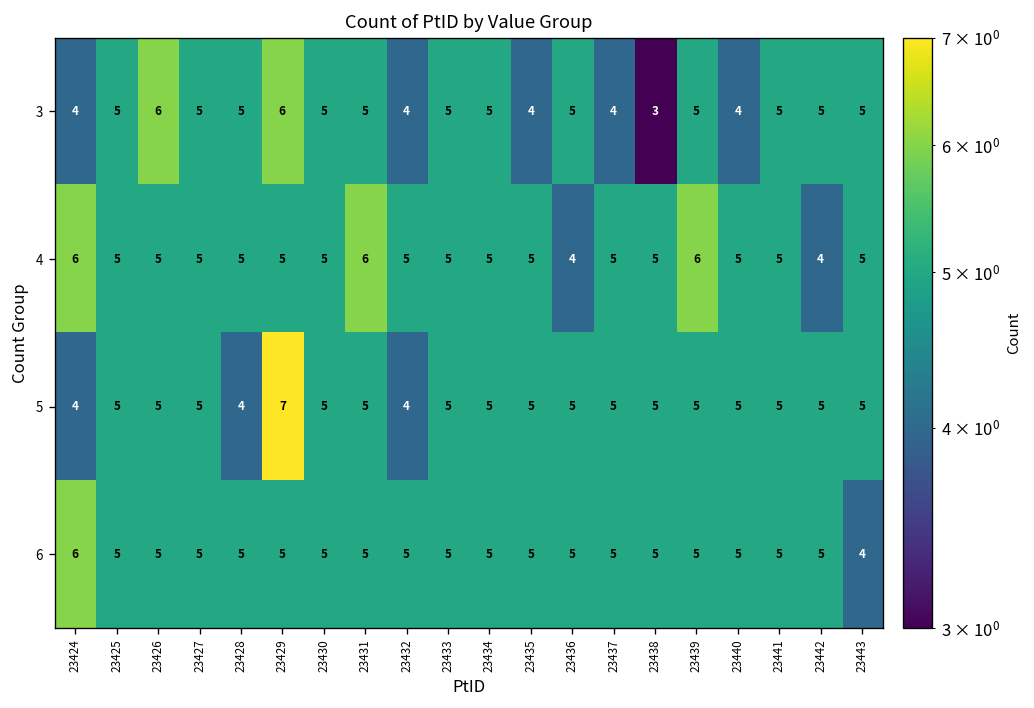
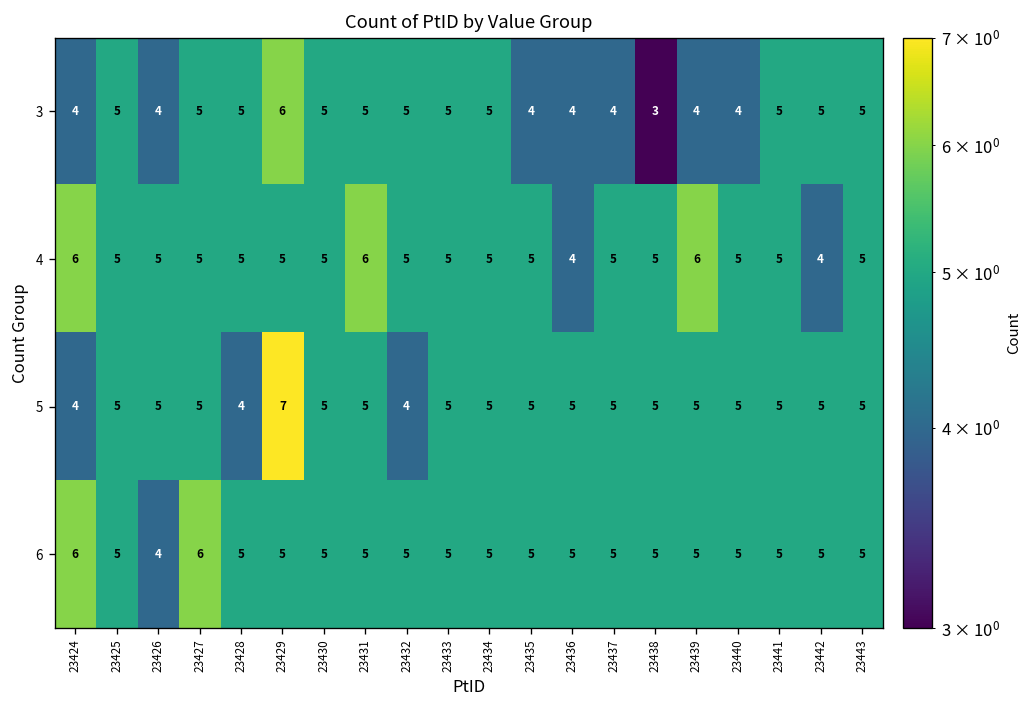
  {
    "3": {
      "23424": 4,
      "23425": 5,
-     "23426": 6,
+     "23426": 4,
      "23427": 5,
      "23428": 5,
      "23429": 6,
      "23430": 5,
      "23431": 5,
-     "23432": 4,
+     "23432": 5,
      "23433": 5,
      "23434": 5,
      "23435": 4,
-     "23436": 5,
+     "23436": 4,
      "23437": 4,
      "23438": 3,
-     "23439": 5,
+     "23439": 4,
      "23440": 4,
      "23441": 5,
      "23442": 5,
      "23443": 5
    },
    "4": {
      "23424": 6,
      "23425": 5,
      "23426": 5,
      "23427": 5,
      "23428": 5,
      "23429": 5,
      "23430": 5,
      "23431": 6,
      "23432": 5,
      "23433": 5,
      "23434": 5,
      "23435": 5,
      "23436": 4,
      "23437": 5,
      "23438": 5,
      "23439": 6,
      "23440": 5,
      "23441": 5,
      "23442": 4,
      "23443": 5
    },
    "5": {
      "23424": 4,
      "23425": 5,
      "23426": 5,
      "23427": 5,
      "23428": 4,
      "23429": 7,
      "23430": 5,
      "23431": 5,
      "23432": 4,
      "23433": 5,
      "23434": 5,
      "23435": 5,
      "23436": 5,
      "23437": 5,
      "23438": 5,
      "23439": 5,
      "23440": 5,
      "23441": 5,
      "23442": 5,
      "23443": 5
    },
    "6": {
      "23424": 6,
      "23425": 5,
-     "23426": 5,
-     "23427": 5,
+     "23426": 4,
+     "23427": 6,
      "23428": 5,
      "23429": 5,
      "23430": 5,
      "23431": 5,
      "23432": 5,
      "23433": 5,
      "23434": 5,
      "23435": 5,
      "23436": 5,
      "23437": 5,
      "23438": 5,
      "23439": 5,
      "23440": 5,
      "23441": 5,
      "23442": 5,
-     "23443": 4
+     "23443": 5
    }
  }
